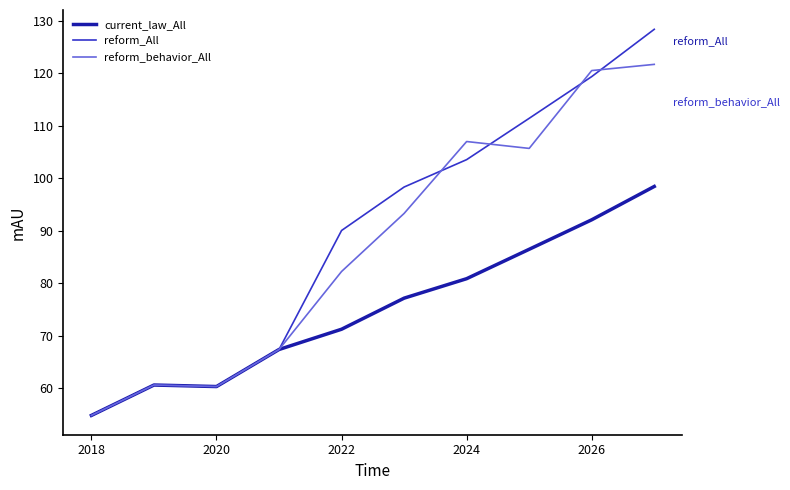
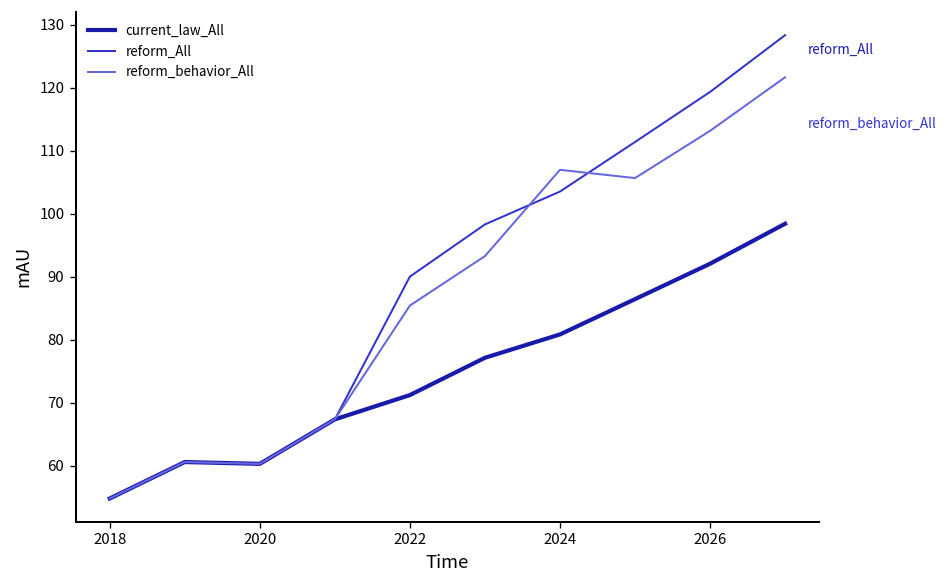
  {
    "reform_behavior_All": {
-     "2022": 82,
+     "2022": 85,
      "2024": 107,
-     "2026": 120
+     "2026": 113
    }
  }
